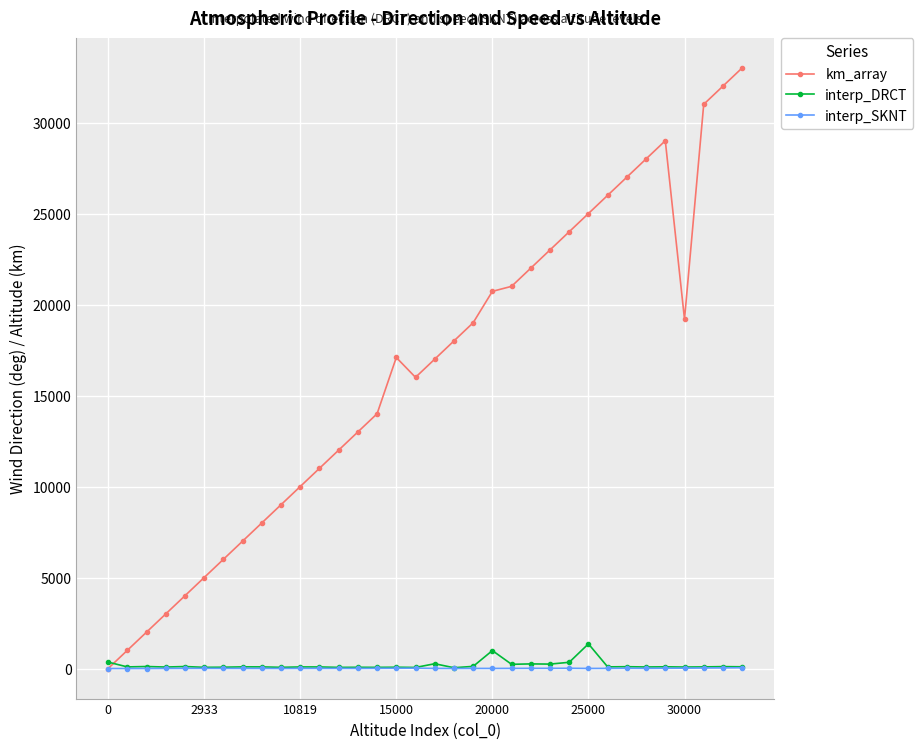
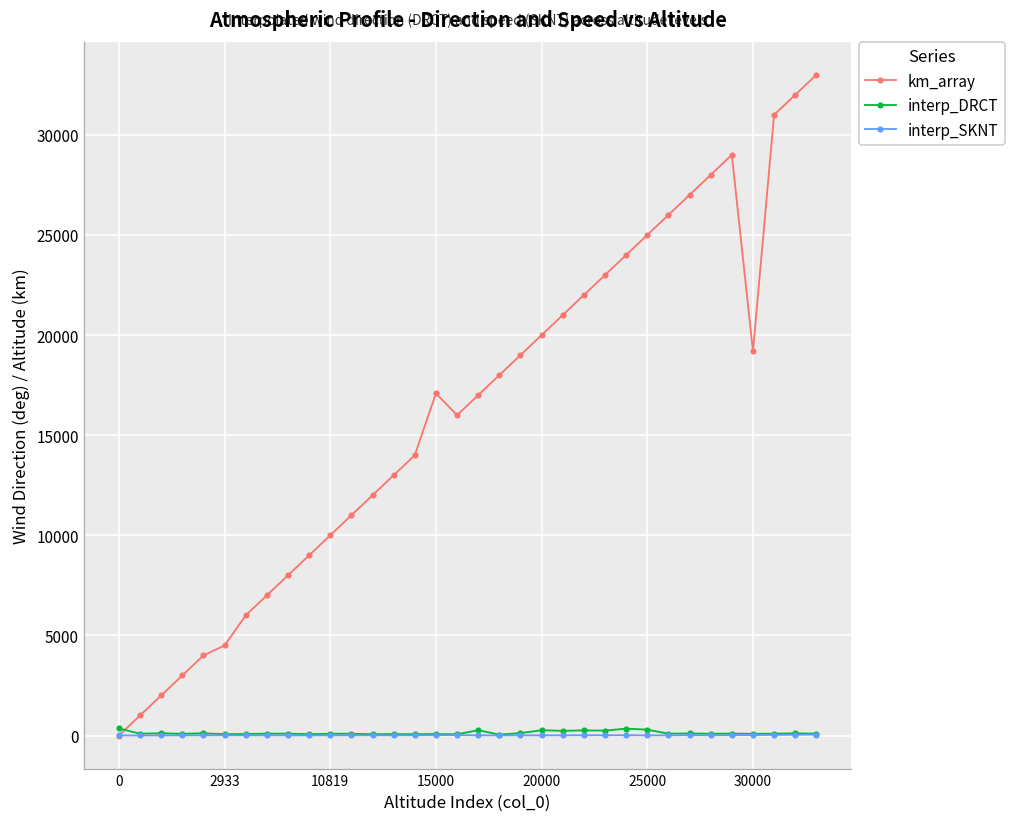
  {
    "km_array": {
-     "2933": 5000,
+     "2933": 4500,
      "10819": 10000,
      "15000": 17100,
-     "20000": 20700,
+     "20000": 20000,
      "25000": 25000,
      "30000": 19200
    },
    "interp_DRCT": {
      "0": 400,
-     "20000": 1000,
-     "25000": 1400
+     "20000": 300,
+     "25000": 300
    },
    "interp_SKNT": {
      "20000": 0,
      "25000": 0
    }
  }
